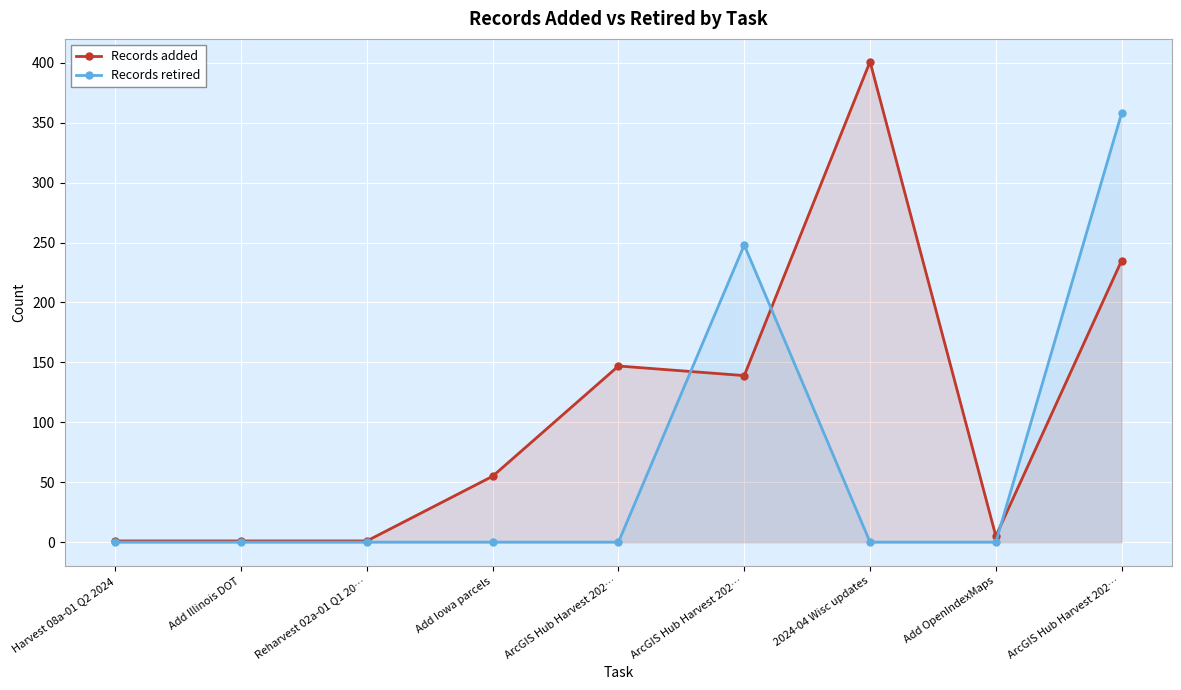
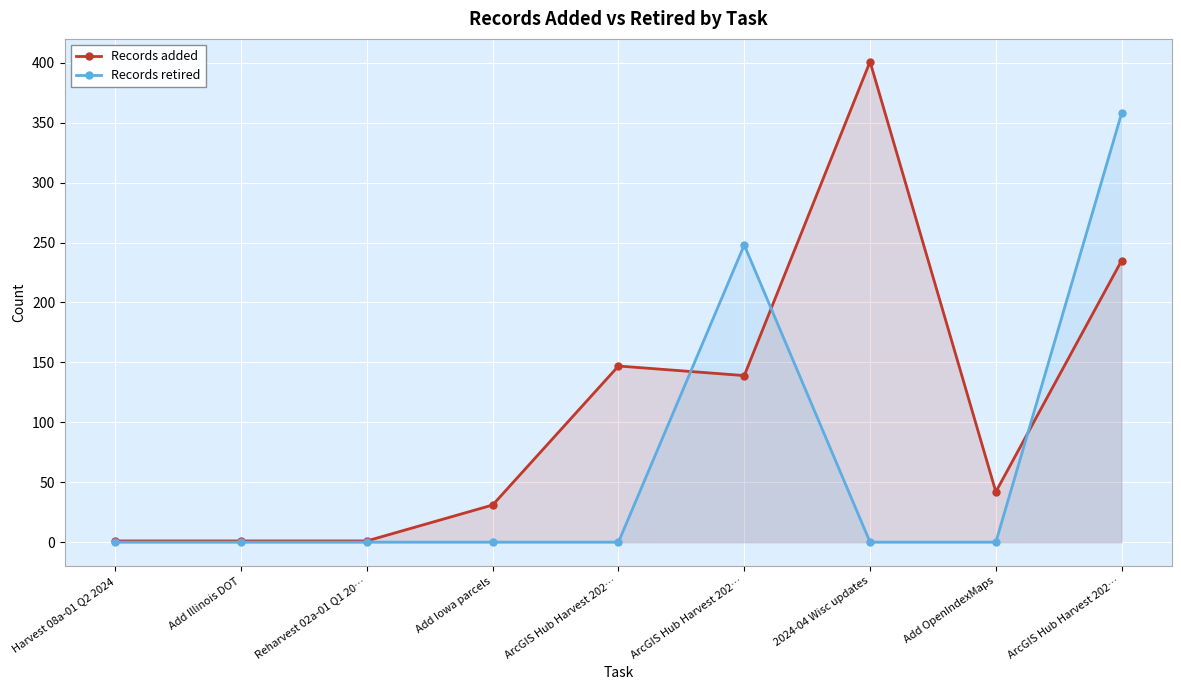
  {
    "Records added": {
-     "Add Iowa parcels": 55,
+     "Add Iowa parcels": 31,
      "2024-04 Wisc updates": 401,
-     "Add OpenIndexMaps": 5
+     "Add OpenIndexMaps": 42
    },
    "Records retired": {
      "Add Iowa parcels": 0,
      "2024-04 Wisc updates": 0,
      "Add OpenIndexMaps": 0
    }
  }
